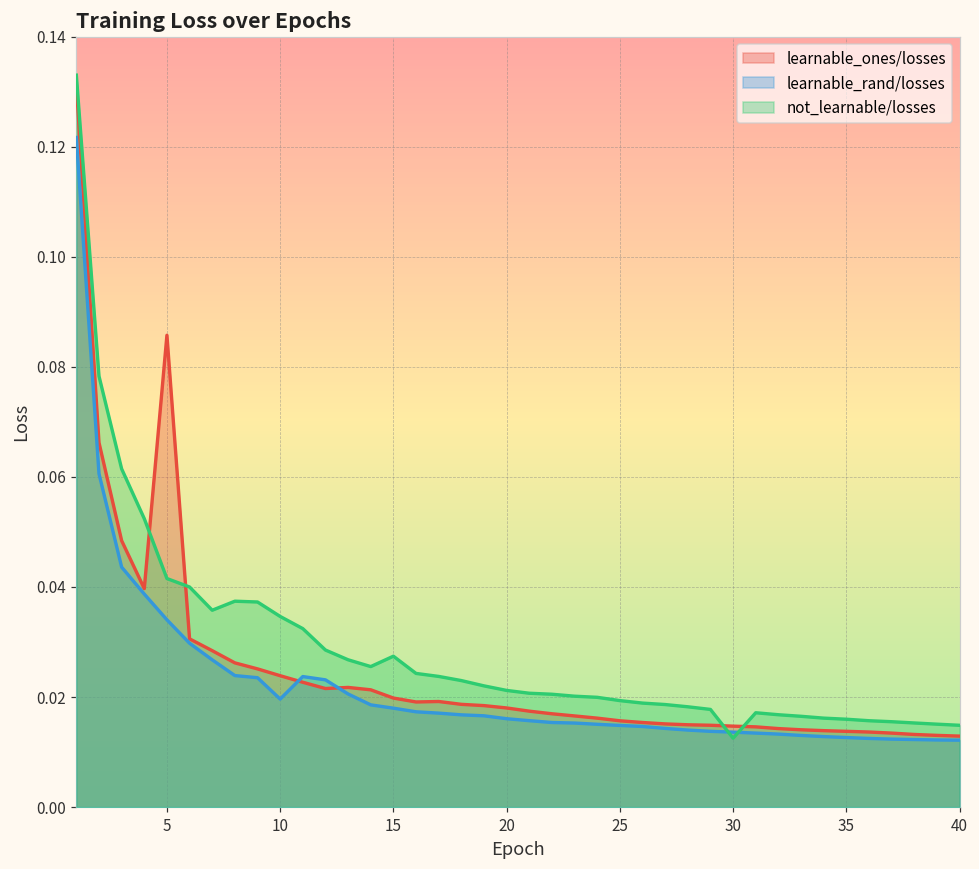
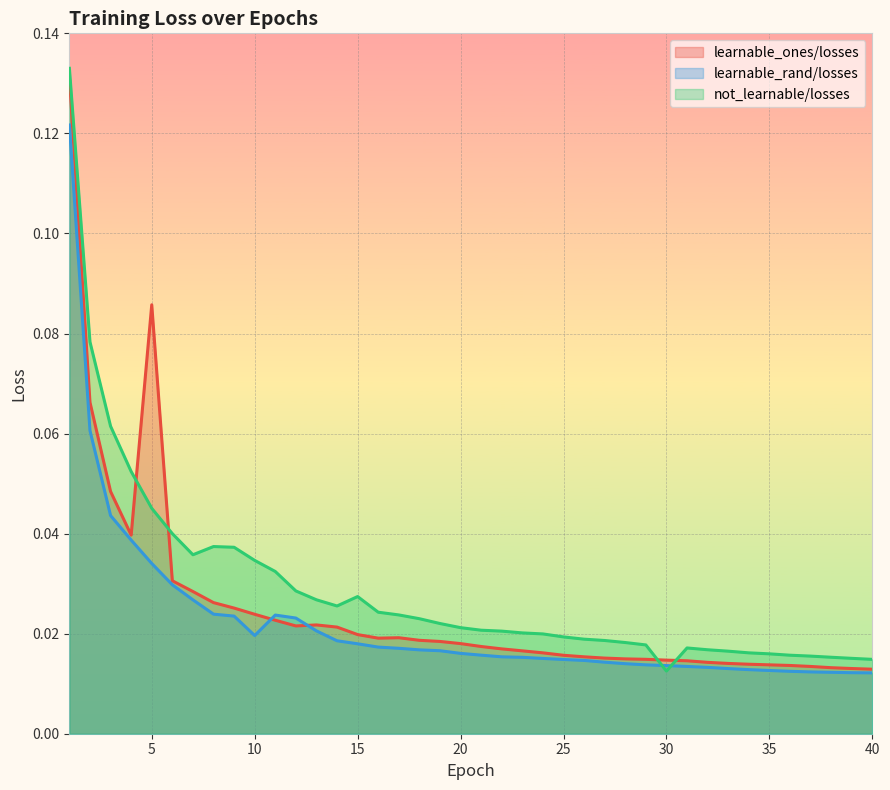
  {
    "learnable_ones/losses": {
      "5": 0.086,
      "10": 0.024,
      "15": 0.020,
      "20": 0.018,
      "25": 0.016,
      "30": 0.015,
      "35": 0.014,
      "40": 0.013
    },
    "learnable_rand/losses": {
      "5": 0.034,
      "10": 0.020,
      "15": 0.018,
      "20": 0.016,
      "25": 0.015,
      "30": 0.014,
      "35": 0.013,
      "40": 0.012
    },
    "not_learnable/losses": {
-     "5": 0.042,
+     "5": 0.045,
      "10": 0.035,
      "15": 0.027,
      "20": 0.021,
      "25": 0.019,
      "30": 0.013,
      "35": 0.016,
      "40": 0.015
    }
  }
